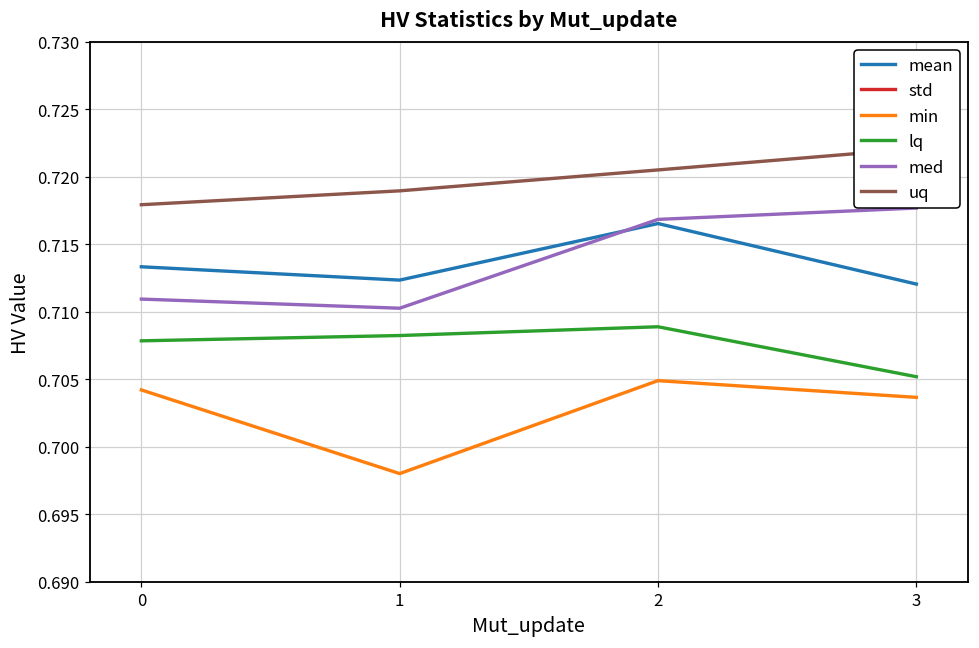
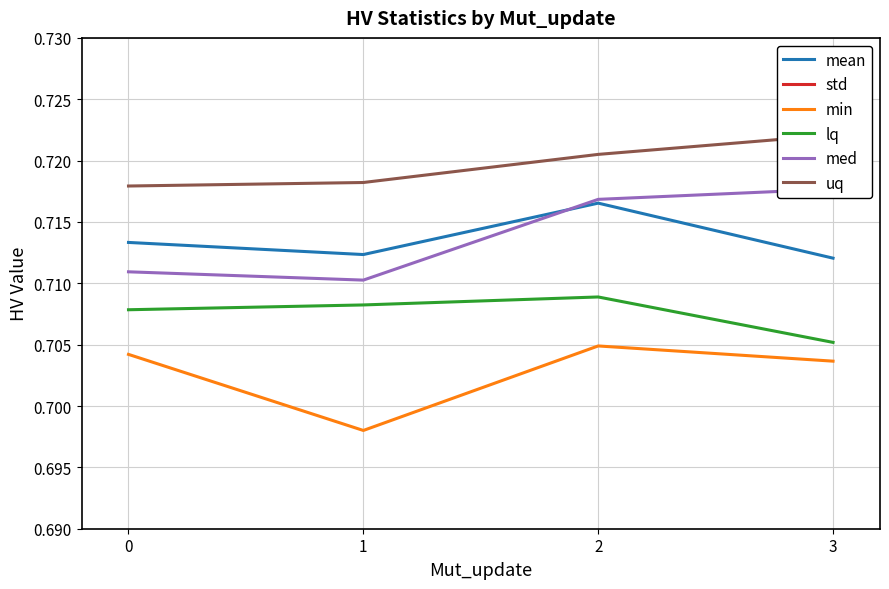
  {
    "mean": {
      "0": 0.7133,
      "1": 0.7123,
      "2": 0.7165,
      "3": 0.7120
    },
    "min": {
      "0": 0.7042,
      "1": 0.6980,
      "2": 0.7049,
      "3": 0.7037
    },
    "lq": {
      "0": 0.7078,
      "1": 0.7082,
      "2": 0.7089,
      "3": 0.7052
    },
    "med": {
      "0": 0.7109,
      "1": 0.7103,
      "2": 0.7168
    },
    "uq": {
      "0": 0.7179,
-     "1": 0.7190,
+     "1": 0.7182,
      "2": 0.7205
    }
  }
